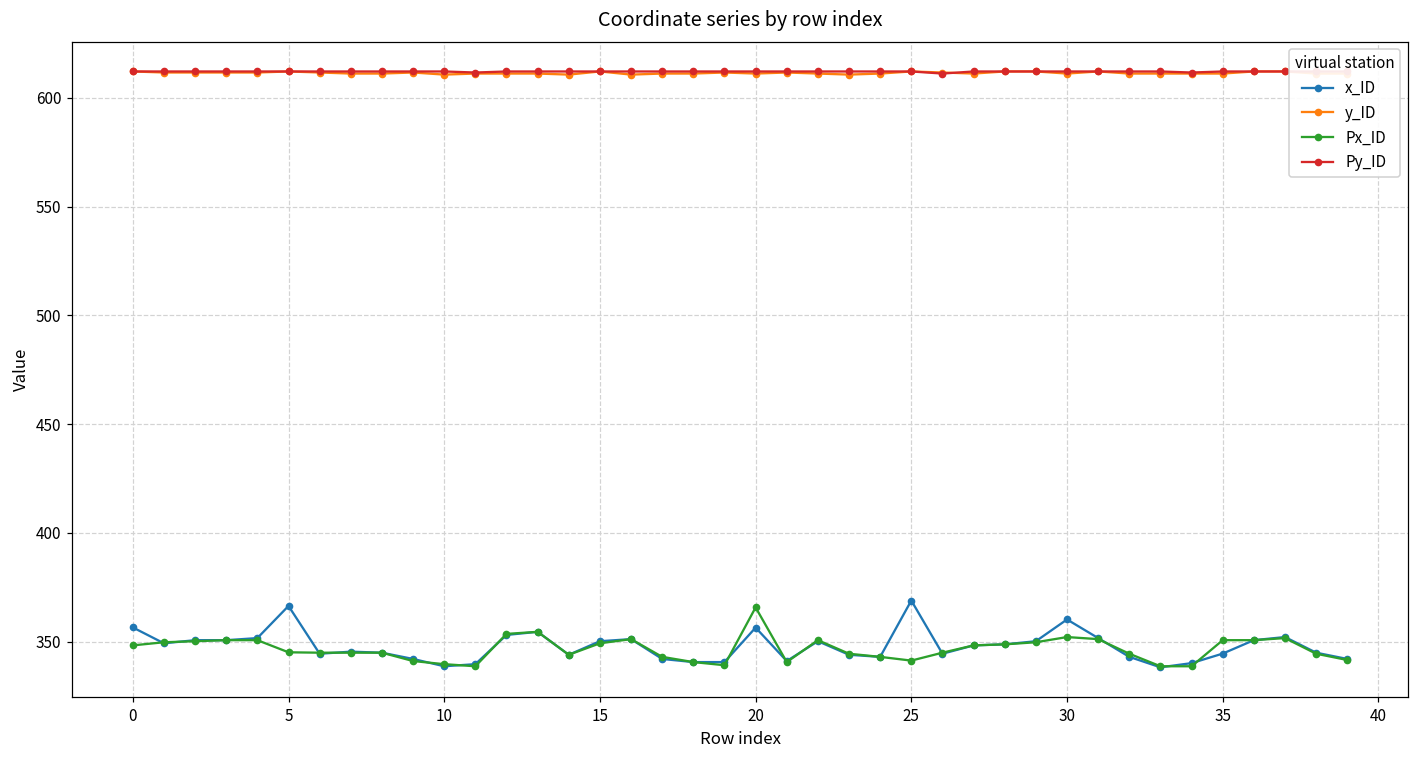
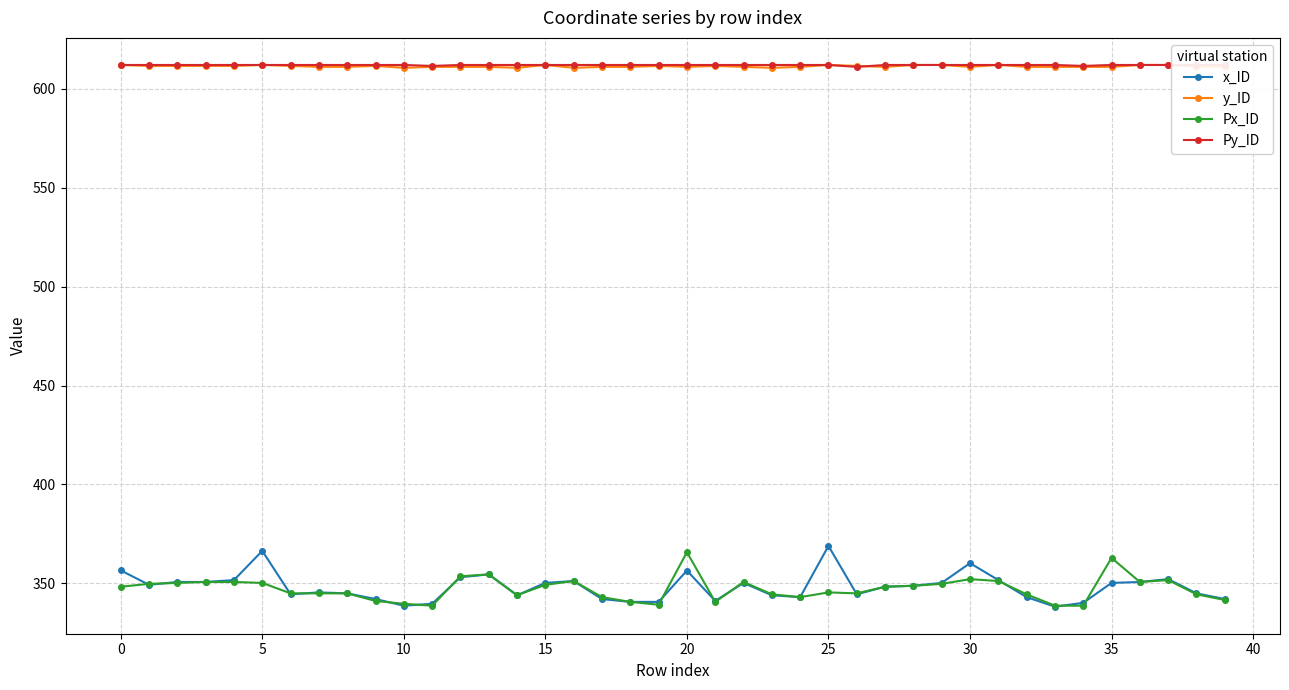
  {
    "x_ID": {
      "0": 357,
      "5": 366,
      "20": 356,
      "25": 369,
      "30": 360,
-     "35": 344
+     "35": 350
    },
    "y_ID": {
      "10": 611
    },
    "Px_ID": {
      "0": 348,
-     "5": 345,
+     "5": 350,
      "20": 366,
-     "25": 341,
+     "25": 345,
      "30": 352,
-     "35": 351
+     "35": 363
    },
    "Py_ID": {
      "10": 612
    }
  }
